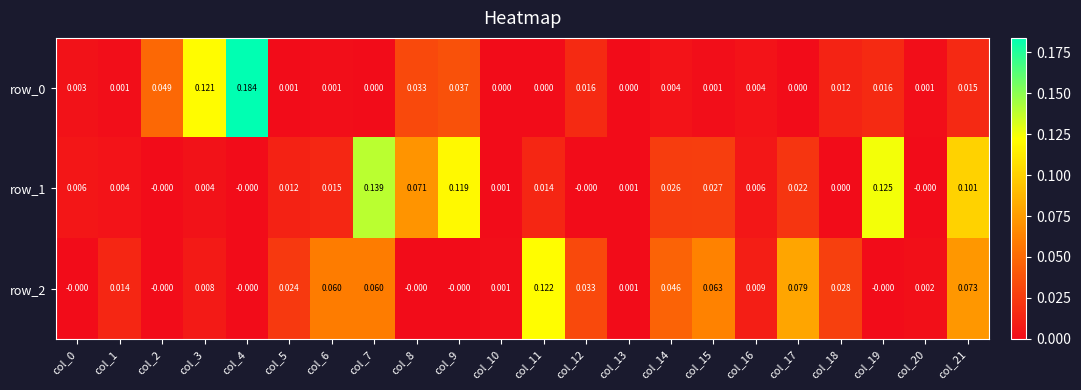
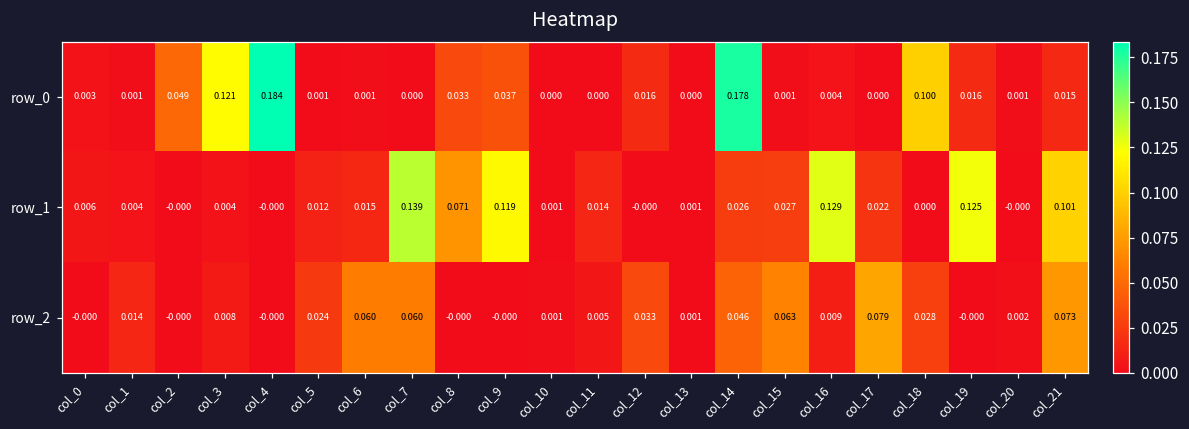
  {
    "row_0": {
      "col_0": 0.003,
      "col_1": 0.001,
      "col_2": 0.049,
      "col_3": 0.121,
      "col_4": 0.184,
      "col_5": 0.001,
      "col_6": 0.001,
      "col_7": 0.000,
      "col_8": 0.033,
      "col_9": 0.037,
      "col_10": 0.000,
      "col_11": 0.000,
      "col_12": 0.016,
      "col_13": 0.000,
-     "col_14": 0.004,
+     "col_14": 0.178,
      "col_15": 0.001,
      "col_16": 0.004,
      "col_17": 0.000,
-     "col_18": 0.012,
+     "col_18": 0.100,
      "col_19": 0.016,
      "col_20": 0.001,
      "col_21": 0.015
    },
    "row_1": {
      "col_0": 0.006,
      "col_1": 0.004,
      "col_2": -0.000,
      "col_3": 0.004,
      "col_4": -0.000,
      "col_5": 0.012,
      "col_6": 0.015,
      "col_7": 0.139,
      "col_8": 0.071,
      "col_9": 0.119,
      "col_10": 0.001,
      "col_11": 0.014,
      "col_12": -0.000,
      "col_13": 0.001,
      "col_14": 0.026,
      "col_15": 0.027,
-     "col_16": 0.006,
+     "col_16": 0.129,
      "col_17": 0.022,
      "col_18": 0.000,
      "col_19": 0.125,
      "col_20": -0.000,
      "col_21": 0.101
    },
    "row_2": {
      "col_0": -0.000,
      "col_1": 0.014,
      "col_2": -0.000,
      "col_3": 0.008,
      "col_4": -0.000,
      "col_5": 0.024,
      "col_6": 0.060,
      "col_7": 0.060,
      "col_8": -0.000,
      "col_9": -0.000,
      "col_10": 0.001,
-     "col_11": 0.122,
+     "col_11": 0.005,
      "col_12": 0.033,
      "col_13": 0.001,
      "col_14": 0.046,
      "col_15": 0.063,
      "col_16": 0.009,
      "col_17": 0.079,
      "col_18": 0.028,
      "col_19": -0.000,
      "col_20": 0.002,
      "col_21": 0.073
    }
  }
